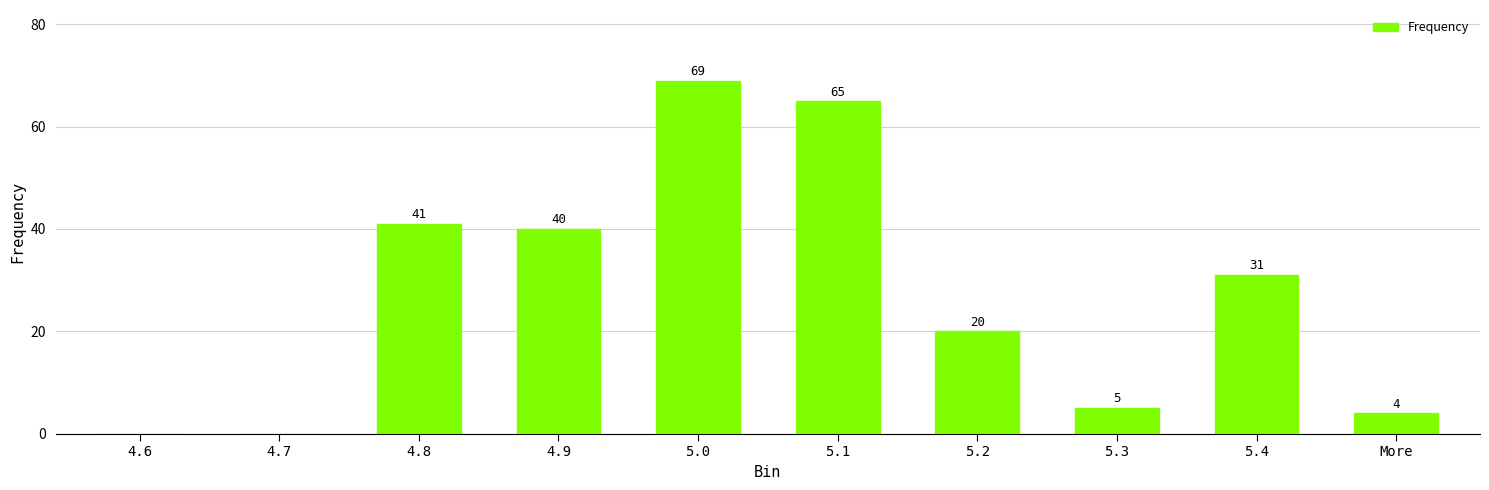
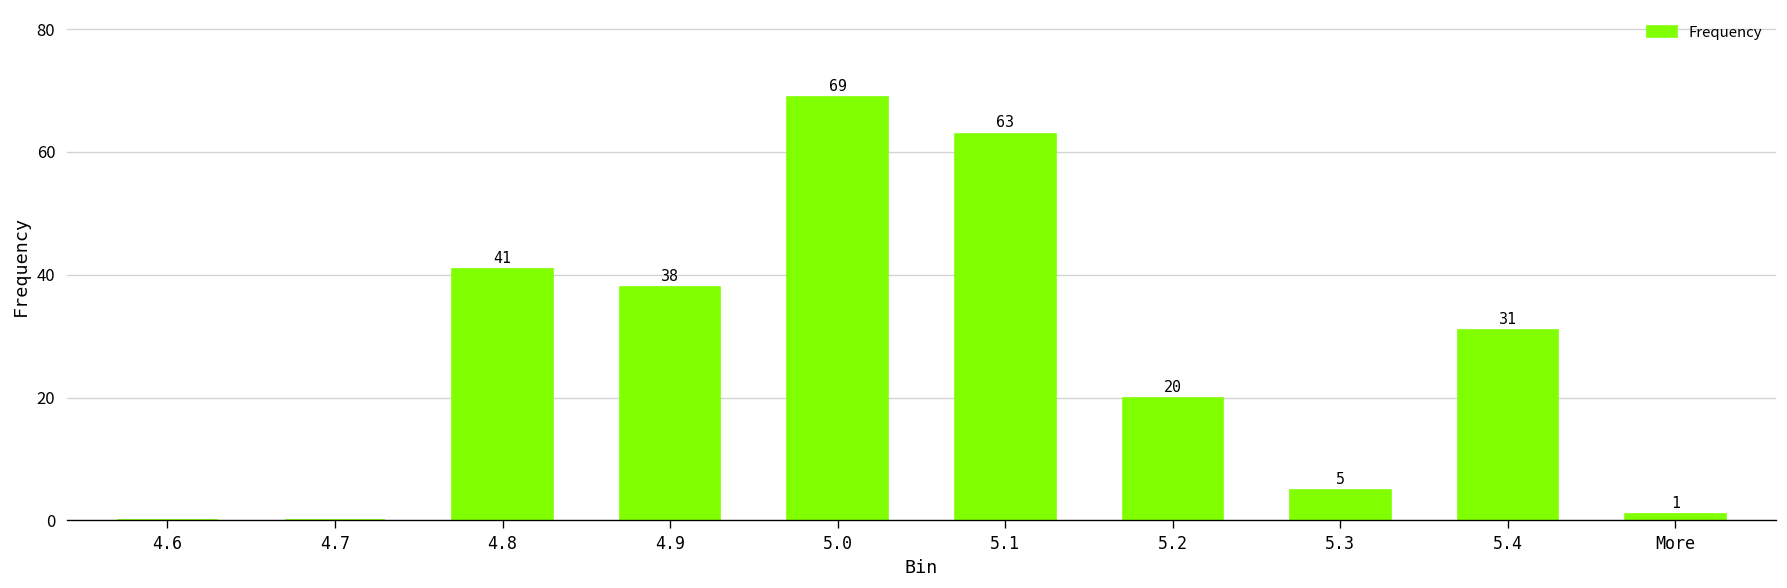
  {
    "4.8": 41,
-   "4.9": 40,
+   "4.9": 38,
    "5.0": 69,
-   "5.1": 65,
+   "5.1": 63,
    "5.2": 20,
    "5.3": 5,
    "5.4": 31,
-   "More": 4
+   "More": 1
  }
